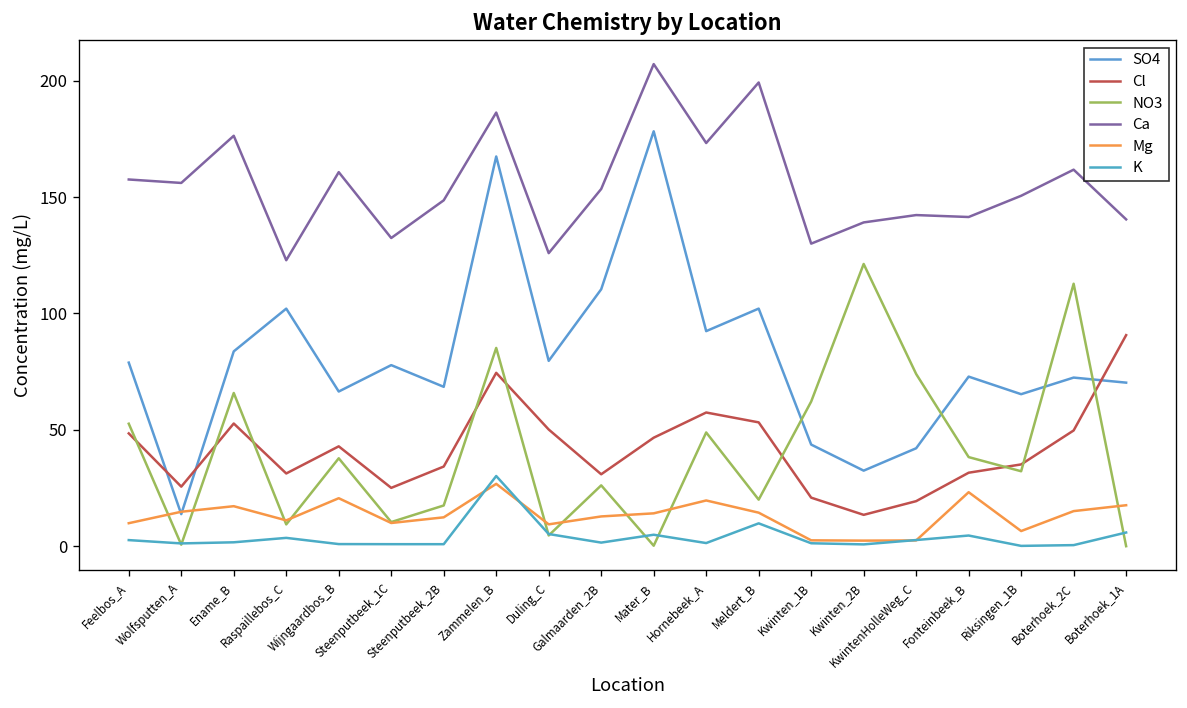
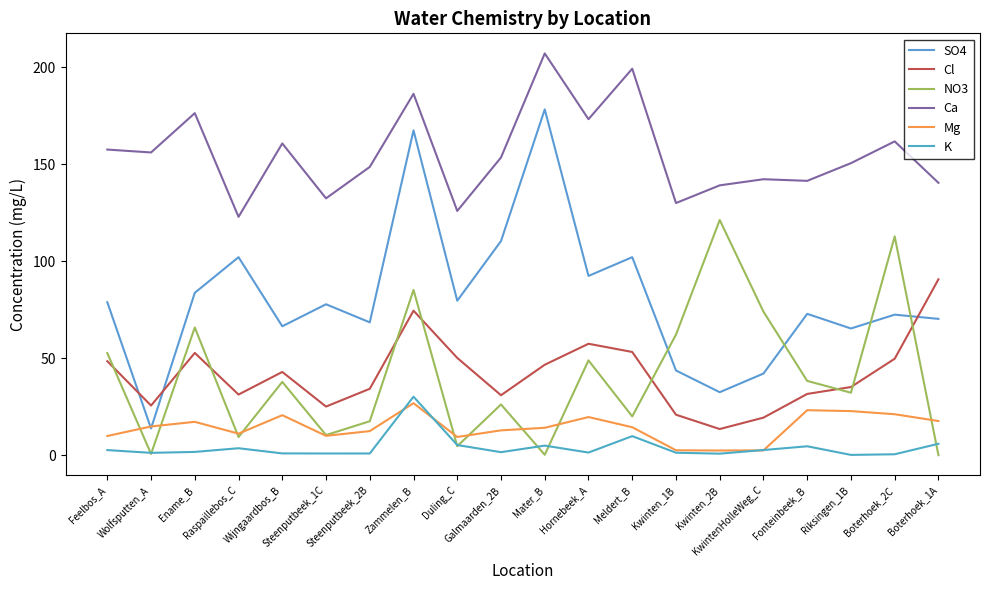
  {
    "Cl": {
      "Feelbos_A": 49,
      "Wolfsputten_A": 26,
      "Ename_B": 53,
      "Raspaillebos_C": 31,
      "Wijngaardbos_B": 43,
      "Steenputbeek_1C": 25,
      "Steenputbeek_2B": 34,
      "Zammelen_B": 75,
      "Duling_C": 50,
      "Galmaarden_2B": 31,
      "Mater_B": 47,
      "Hornebeek_A": 57,
      "Meldert_B": 53,
      "Kwinten_1B": 21,
      "Kwinten_2B": 14,
      "KwintenHolleWeg_C": 19,
      "Fonteinbeek_B": 32,
      "Riksingen_1B": 35,
      "Boterhoek_2C": 50,
      "Boterhoek_1A": 91
    },
    "NO3": {
      "Feelbos_A": 53,
      "Ename_B": 66,
      "Raspaillebos_C": 9,
      "Wijngaardbos_B": 38,
      "Steenputbeek_2B": 18,
      "Zammelen_B": 85,
      "Galmaarden_2B": 26,
      "Mater_B": 0,
      "Hornebeek_A": 49,
      "Meldert_B": 20,
      "Kwinten_1B": 62,
      "Kwinten_2B": 121,
      "KwintenHolleWeg_C": 74,
      "Fonteinbeek_B": 38,
      "Riksingen_1B": 32,
      "Boterhoek_2C": 113,
      "Boterhoek_1A": 0
    },
    "Ca": {
      "Feelbos_A": 158,
      "Wolfsputten_A": 156,
      "Ename_B": 176,
      "Raspaillebos_C": 123,
      "Wijngaardbos_B": 161,
      "Steenputbeek_1C": 132,
      "Steenputbeek_2B": 149,
      "Zammelen_B": 186,
      "Duling_C": 126,
      "Galmaarden_2B": 153,
      "Mater_B": 207,
      "Hornebeek_A": 173,
      "Meldert_B": 199,
      "Kwinten_1B": 130,
      "Kwinten_2B": 139,
      "KwintenHolleWeg_C": 142,
      "Fonteinbeek_B": 141,
      "Riksingen_1B": 151,
      "Boterhoek_2C": 162,
      "Boterhoek_1A": 140
    },
    "Mg": {
      "Feelbos_A": 10,
      "Ename_B": 17,
      "Raspaillebos_C": 11,
      "Wijngaardbos_B": 21,
      "Steenputbeek_2B": 12,
      "Zammelen_B": 27,
      "Duling_C": 9,
      "Galmaarden_2B": 13,
      "Mater_B": 14,
      "Hornebeek_A": 20,
      "Meldert_B": 14,
      "Kwinten_2B": 2,
      "Fonteinbeek_B": 23,
-     "Riksingen_1B": 7,
-     "Boterhoek_2C": 15,
+     "Riksingen_1B": 23,
+     "Boterhoek_2C": 21,
      "Boterhoek_1A": 18
    }
  }
